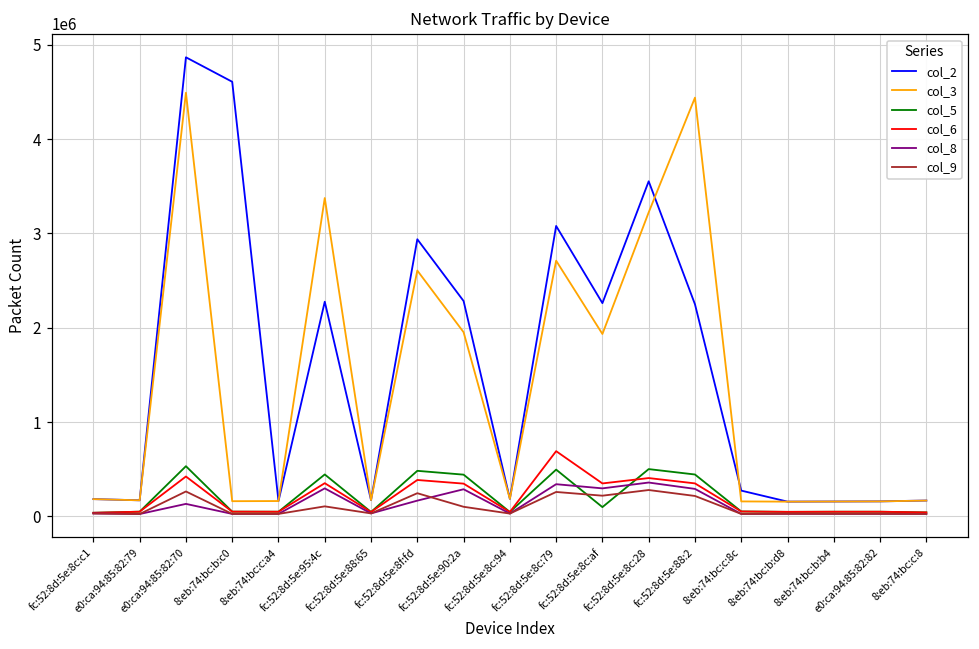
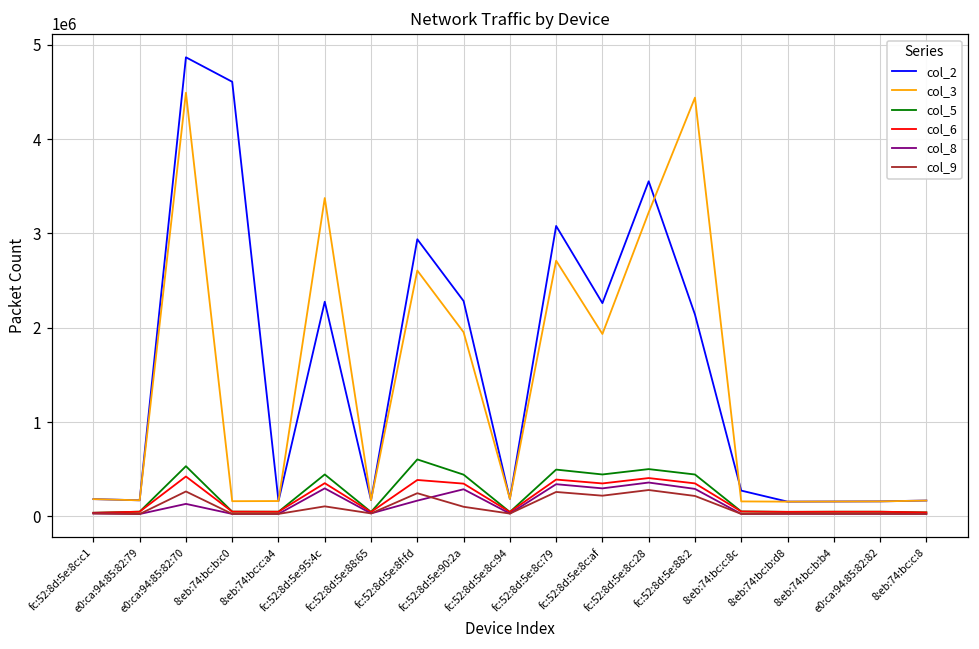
  {
    "col_2": {
      "e0:ca:94:85:82:70": 4900000,
      "8:eb:74:bc:b:c0": 4600000,
      "fc:52:8d:5e:95:4c": 2300000,
      "fc:52:8d:5e:8f:fd": 2900000,
      "fc:52:8d:5e:90:2a": 2300000,
      "fc:52:8d:5e:8c:79": 3100000,
      "fc:52:8d:5e:8c:af": 2300000,
      "fc:52:8d:5e:8c:28": 3600000,
-     "fc:52:8d:5e:88:2": 2200000,
+     "fc:52:8d:5e:88:2": 2100000,
      "8:eb:74:bc:c:8c": 300000
    },
    "col_3": {
      "e0:ca:94:85:82:70": 4500000,
      "8:eb:74:bc:b:c0": 200000,
      "fc:52:8d:5e:95:4c": 3400000,
      "fc:52:8d:5e:8f:fd": 2600000,
      "fc:52:8d:5e:90:2a": 2000000,
      "fc:52:8d:5e:8c:79": 2700000,
      "fc:52:8d:5e:8c:af": 1900000,
      "fc:52:8d:5e:8c:28": 3200000,
      "fc:52:8d:5e:88:2": 4400000,
      "8:eb:74:bc:c:8c": 200000
    },
    "col_5": {
      "e0:ca:94:85:82:70": 500000,
      "fc:52:8d:5e:95:4c": 400000,
-     "fc:52:8d:5e:8f:fd": 500000,
+     "fc:52:8d:5e:8f:fd": 600000,
      "fc:52:8d:5e:90:2a": 400000,
      "fc:52:8d:5e:8c:79": 500000,
-     "fc:52:8d:5e:8c:af": 100000,
+     "fc:52:8d:5e:8c:af": 400000,
      "fc:52:8d:5e:8c:28": 500000,
      "fc:52:8d:5e:88:2": 400000
    },
    "col_6": {
      "e0:ca:94:85:82:70": 400000,
      "fc:52:8d:5e:95:4c": 400000,
      "fc:52:8d:5e:8f:fd": 400000,
      "fc:52:8d:5e:90:2a": 300000,
-     "fc:52:8d:5e:8c:79": 700000,
+     "fc:52:8d:5e:8c:79": 400000,
      "fc:52:8d:5e:8c:af": 400000,
      "fc:52:8d:5e:8c:28": 400000,
      "fc:52:8d:5e:88:2": 400000
    },
    "col_8": {
      "e0:ca:94:85:82:70": 100000,
      "fc:52:8d:5e:95:4c": 300000,
      "fc:52:8d:5e:8f:fd": 200000,
      "fc:52:8d:5e:90:2a": 300000,
      "fc:52:8d:5e:8c:79": 300000,
      "fc:52:8d:5e:8c:af": 300000,
      "fc:52:8d:5e:8c:28": 400000,
      "fc:52:8d:5e:88:2": 300000
    },
    "col_9": {
      "e0:ca:94:85:82:70": 300000,
      "fc:52:8d:5e:95:4c": 100000,
      "fc:52:8d:5e:8f:fd": 200000,
      "fc:52:8d:5e:90:2a": 100000,
      "fc:52:8d:5e:8c:79": 300000,
      "fc:52:8d:5e:8c:af": 200000,
      "fc:52:8d:5e:8c:28": 300000,
      "fc:52:8d:5e:88:2": 200000
    }
  }
